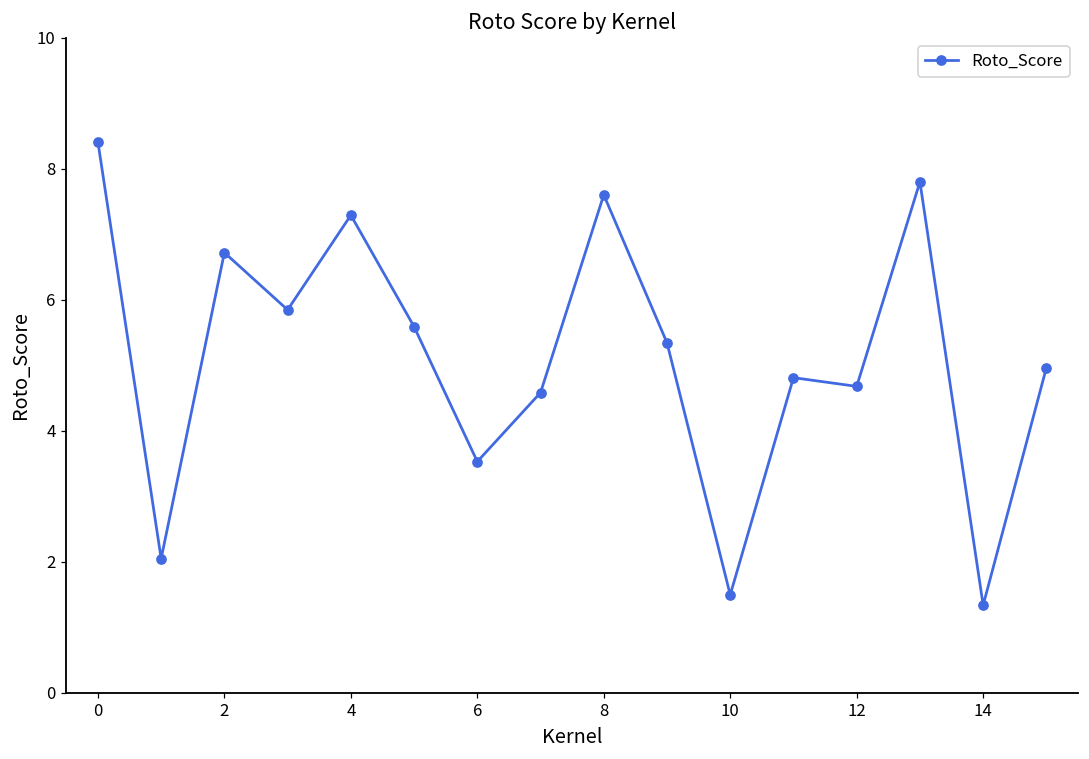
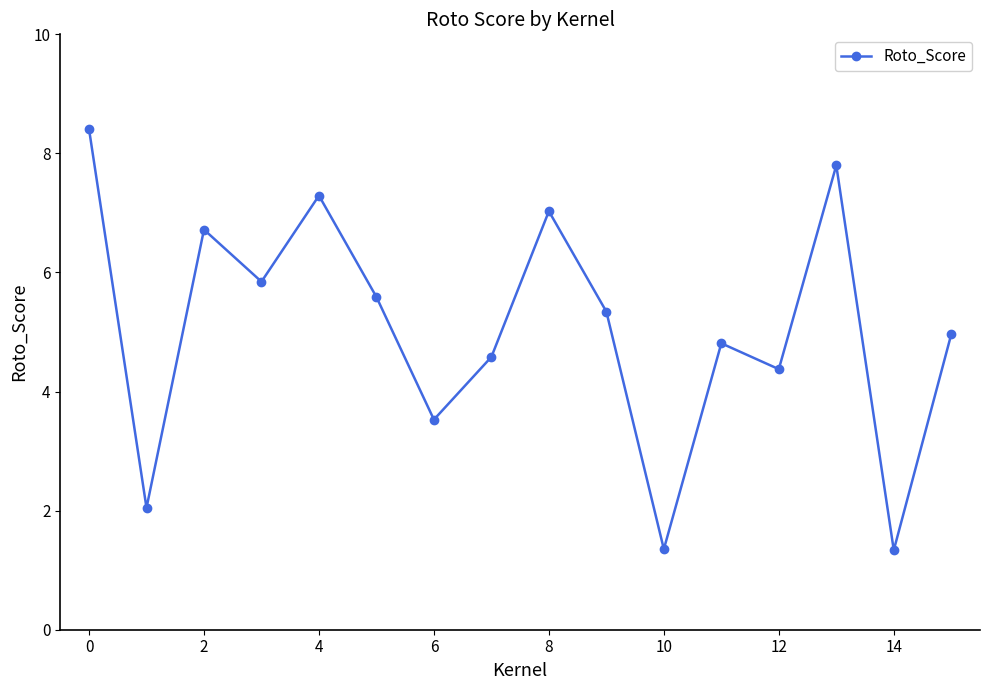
  {
    "0": 8.4,
    "2": 6.7,
    "4": 7.3,
    "6": 3.5,
-   "8": 7.6,
-   "10": 1.5,
-   "12": 4.7,
+   "8": 7.0,
+   "10": 1.4,
+   "12": 4.4,
    "14": 1.3
  }
